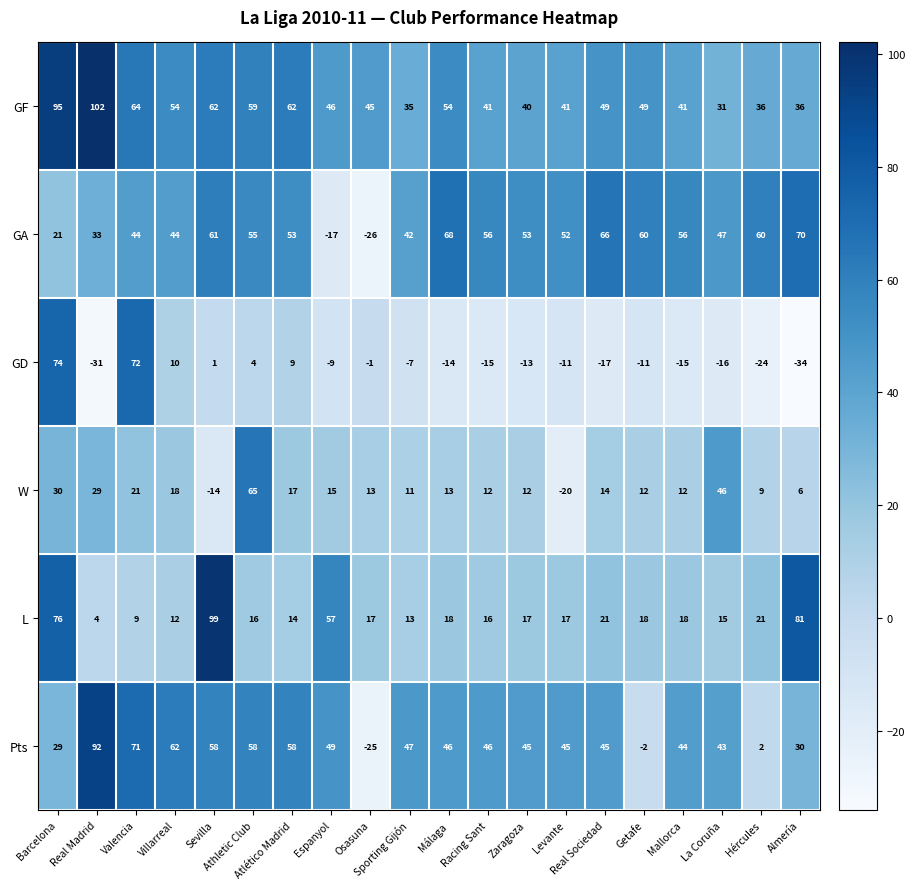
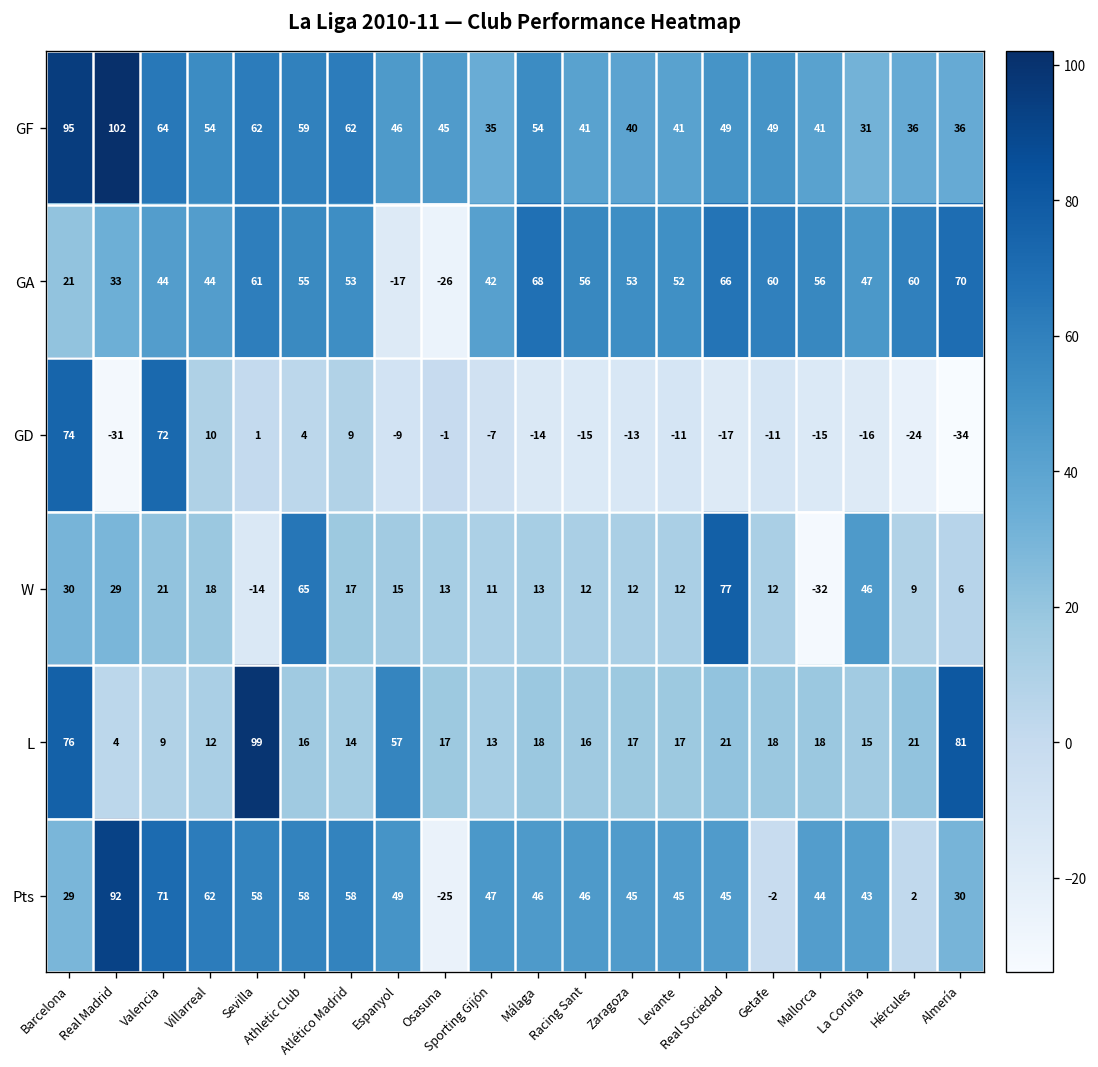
  {
    "GF": {
      "Barcelona": 95,
      "Real Madrid": 102,
      "Valencia": 64,
      "Villarreal": 54,
      "Sevilla": 62,
      "Athletic Club": 59,
      "Atlético Madrid": 62,
      "Espanyol": 46,
      "Osasuna": 45,
      "Sporting Gijón": 35,
      "Málaga": 54,
      "Racing Sant": 41,
      "Zaragoza": 40,
      "Levante": 41,
      "Real Sociedad": 49,
      "Getafe": 49,
      "Mallorca": 41,
      "La Coruña": 31,
      "Hércules": 36,
      "Almería": 36
    },
    "GA": {
      "Barcelona": 21,
      "Real Madrid": 33,
      "Valencia": 44,
      "Villarreal": 44,
      "Sevilla": 61,
      "Athletic Club": 55,
      "Atlético Madrid": 53,
      "Espanyol": -17,
      "Osasuna": -26,
      "Sporting Gijón": 42,
      "Málaga": 68,
      "Racing Sant": 56,
      "Zaragoza": 53,
      "Levante": 52,
      "Real Sociedad": 66,
      "Getafe": 60,
      "Mallorca": 56,
      "La Coruña": 47,
      "Hércules": 60,
      "Almería": 70
    },
    "GD": {
      "Barcelona": 74,
      "Real Madrid": -31,
      "Valencia": 72,
      "Villarreal": 10,
      "Sevilla": 1,
      "Athletic Club": 4,
      "Atlético Madrid": 9,
      "Espanyol": -9,
      "Osasuna": -1,
      "Sporting Gijón": -7,
      "Málaga": -14,
      "Racing Sant": -15,
      "Zaragoza": -13,
      "Levante": -11,
      "Real Sociedad": -17,
      "Getafe": -11,
      "Mallorca": -15,
      "La Coruña": -16,
      "Hércules": -24,
      "Almería": -34
    },
    "W": {
      "Barcelona": 30,
      "Real Madrid": 29,
      "Valencia": 21,
      "Villarreal": 18,
      "Sevilla": -14,
      "Athletic Club": 65,
      "Atlético Madrid": 17,
      "Espanyol": 15,
      "Osasuna": 13,
      "Sporting Gijón": 11,
      "Málaga": 13,
      "Racing Sant": 12,
      "Zaragoza": 12,
-     "Levante": -20,
-     "Real Sociedad": 14,
+     "Levante": 12,
+     "Real Sociedad": 77,
      "Getafe": 12,
-     "Mallorca": 12,
+     "Mallorca": -32,
      "La Coruña": 46,
      "Hércules": 9,
      "Almería": 6
    },
    "L": {
      "Barcelona": 76,
      "Real Madrid": 4,
      "Valencia": 9,
      "Villarreal": 12,
      "Sevilla": 99,
      "Athletic Club": 16,
      "Atlético Madrid": 14,
      "Espanyol": 57,
      "Osasuna": 17,
      "Sporting Gijón": 13,
      "Málaga": 18,
      "Racing Sant": 16,
      "Zaragoza": 17,
      "Levante": 17,
      "Real Sociedad": 21,
      "Getafe": 18,
      "Mallorca": 18,
      "La Coruña": 15,
      "Hércules": 21,
      "Almería": 81
    },
    "Pts": {
      "Barcelona": 29,
      "Real Madrid": 92,
      "Valencia": 71,
      "Villarreal": 62,
      "Sevilla": 58,
      "Athletic Club": 58,
      "Atlético Madrid": 58,
      "Espanyol": 49,
      "Osasuna": -25,
      "Sporting Gijón": 47,
      "Málaga": 46,
      "Racing Sant": 46,
      "Zaragoza": 45,
      "Levante": 45,
      "Real Sociedad": 45,
      "Getafe": -2,
      "Mallorca": 44,
      "La Coruña": 43,
      "Hércules": 2,
      "Almería": 30
    }
  }
